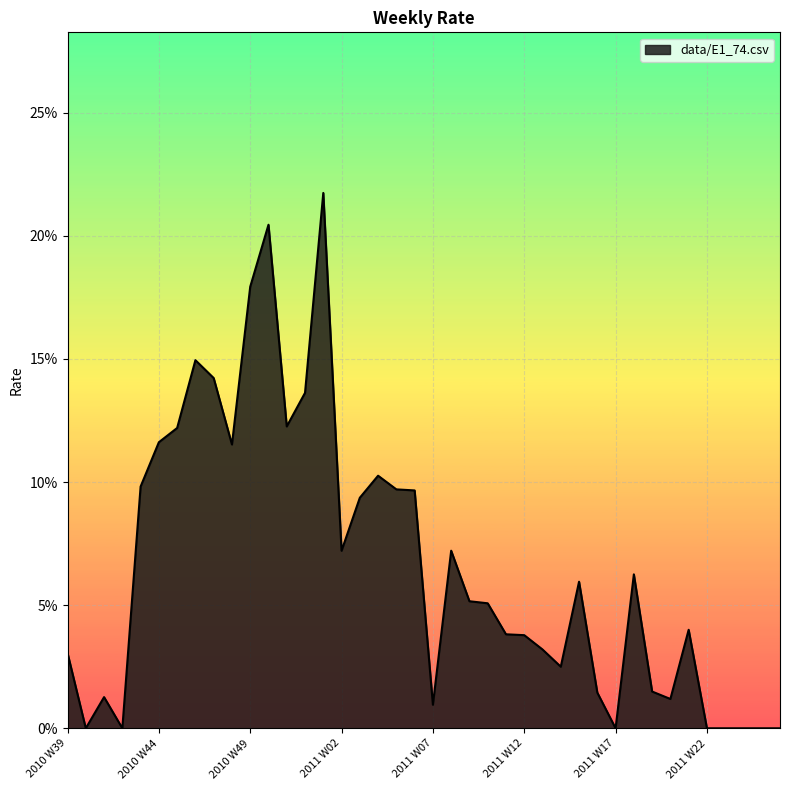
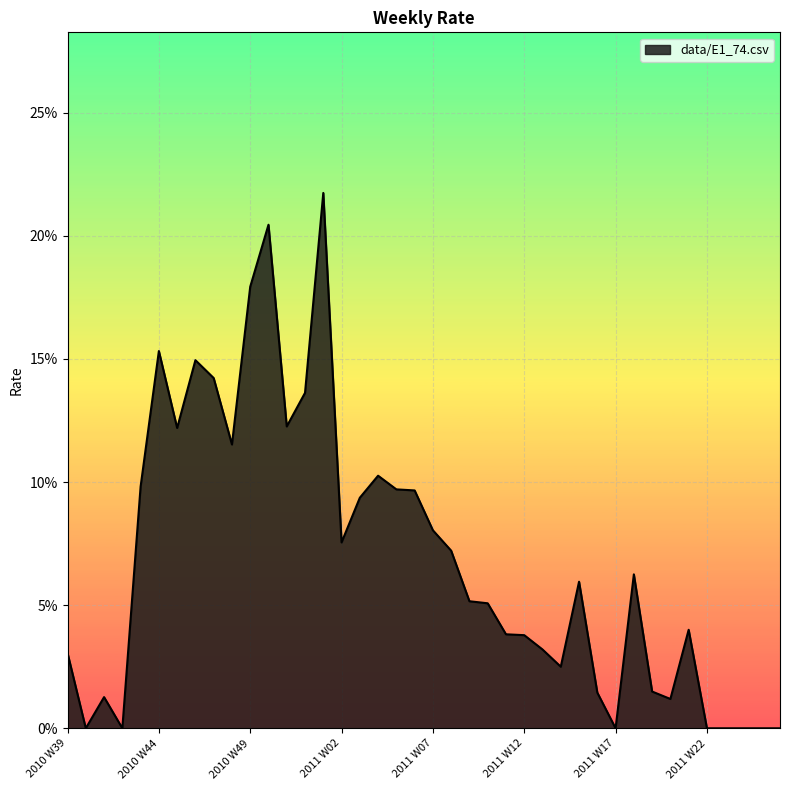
  {
    "2010 W39": "3.1%",
-   "2010 W44": "11.6%",
+   "2010 W44": "15.3%",
    "2010 W49": "17.9%",
-   "2011 W02": "7.2%",
-   "2011 W07": "1.0%",
+   "2011 W02": "7.5%",
+   "2011 W07": "8.0%",
    "2011 W12": "3.8%",
    "2011 W17": "0.0%",
    "2011 W22": "0.0%"
  }
